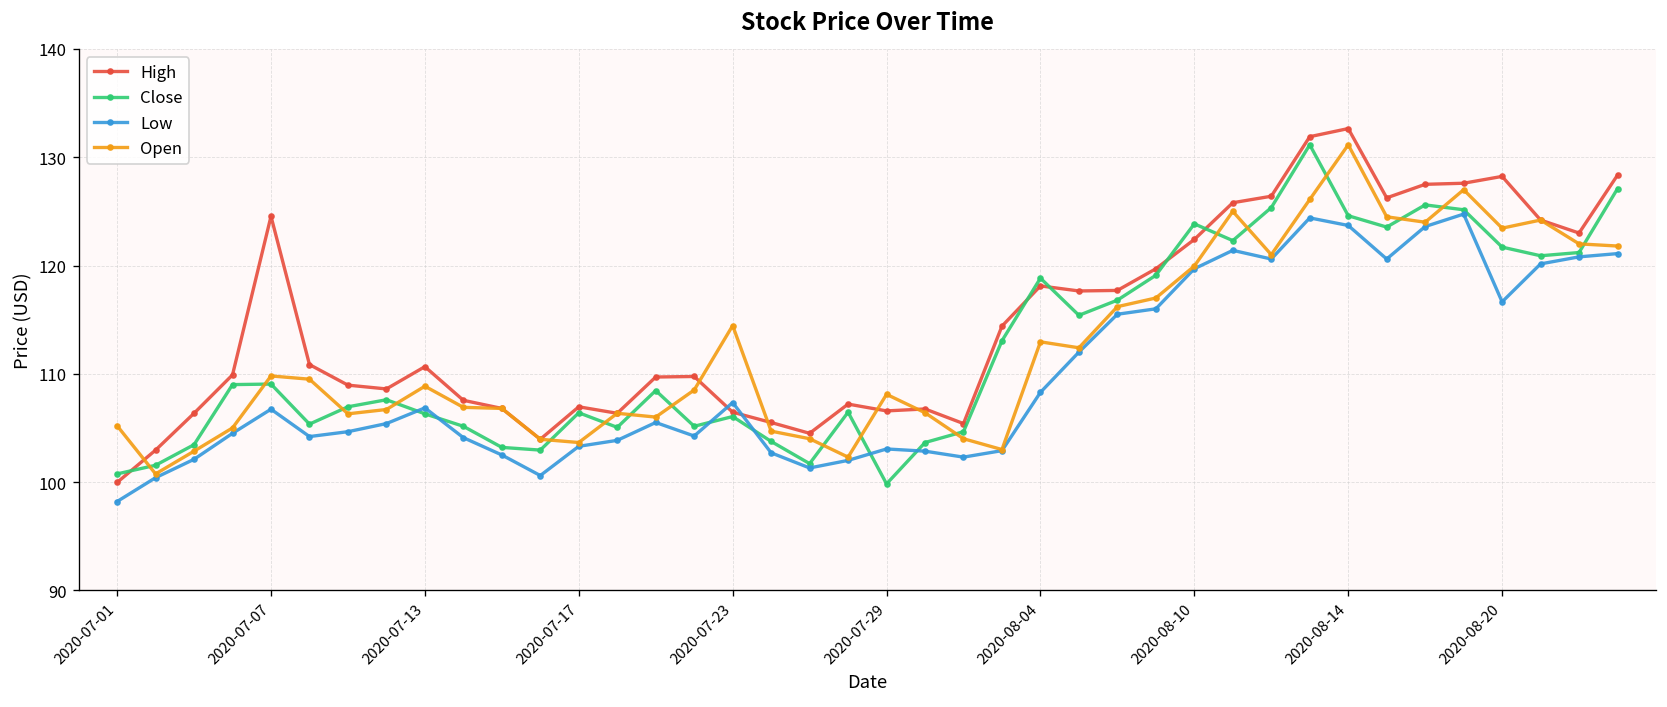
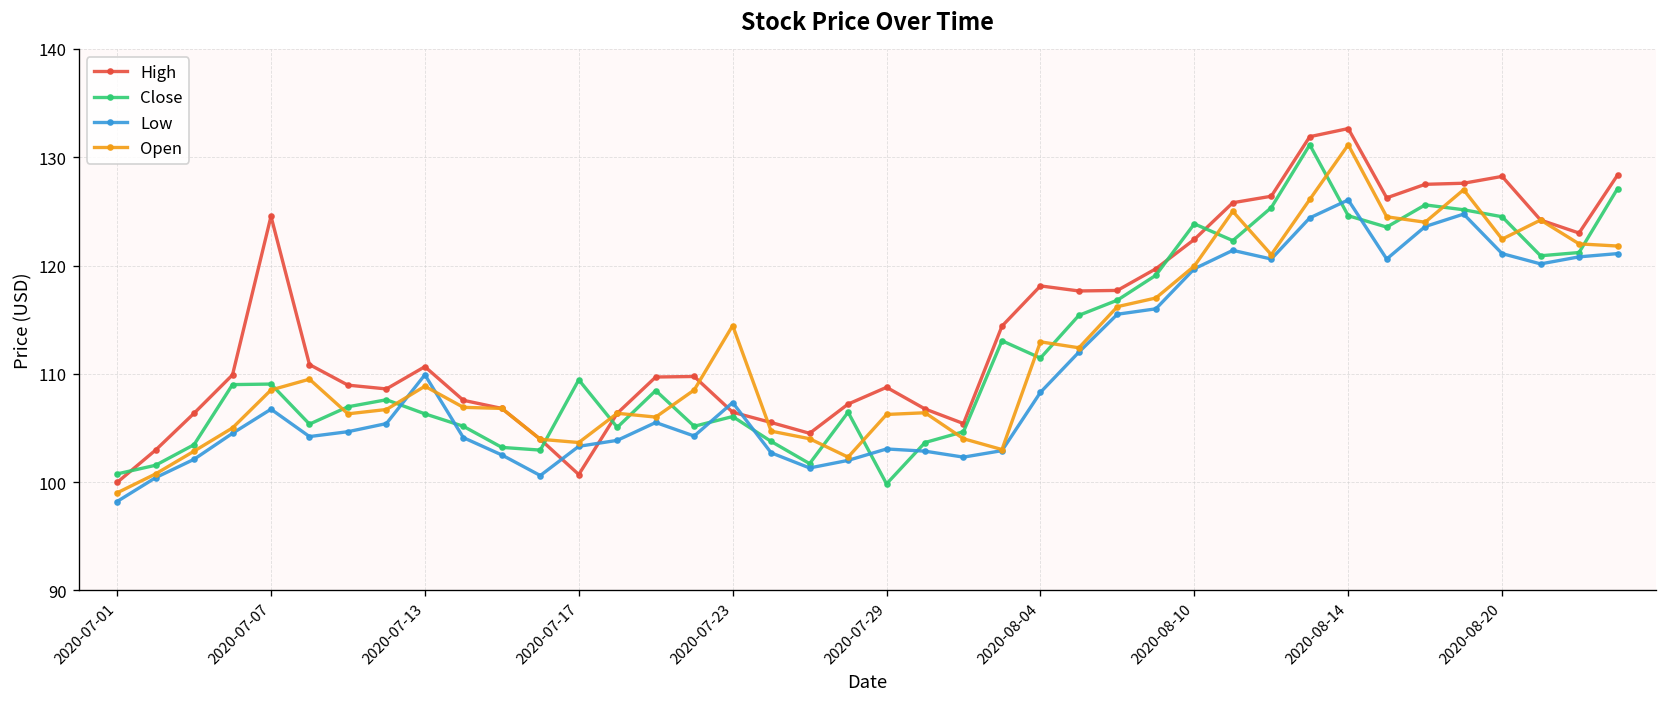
  {
    "High": {
      "2020-07-01": 100,
      "2020-07-07": 125,
      "2020-07-13": 111,
-     "2020-07-17": 107,
+     "2020-07-17": 101,
      "2020-07-23": 106,
-     "2020-07-29": 107,
+     "2020-07-29": 109,
      "2020-08-04": 118,
      "2020-08-10": 122,
      "2020-08-14": 133,
      "2020-08-20": 128
    },
    "Close": {
      "2020-07-01": 101,
      "2020-07-07": 109,
      "2020-07-13": 106,
-     "2020-07-17": 106,
+     "2020-07-17": 109,
      "2020-07-23": 106,
      "2020-07-29": 100,
-     "2020-08-04": 119,
+     "2020-08-04": 111,
      "2020-08-10": 124,
      "2020-08-14": 125,
-     "2020-08-20": 122
+     "2020-08-20": 125
    },
    "Low": {
      "2020-07-01": 98,
      "2020-07-07": 107,
-     "2020-07-13": 107,
+     "2020-07-13": 110,
      "2020-07-17": 103,
      "2020-07-23": 107,
      "2020-07-29": 103,
      "2020-08-04": 108,
-     "2020-08-14": 124,
-     "2020-08-20": 117
+     "2020-08-14": 126,
+     "2020-08-20": 121
    },
    "Open": {
-     "2020-07-01": 105,
-     "2020-07-07": 110,
+     "2020-07-01": 99,
+     "2020-07-07": 109,
      "2020-07-13": 109,
      "2020-07-17": 104,
      "2020-07-23": 114,
-     "2020-07-29": 108,
+     "2020-07-29": 106,
      "2020-08-04": 113,
      "2020-08-14": 131,
-     "2020-08-20": 123
+     "2020-08-20": 122
    }
  }
